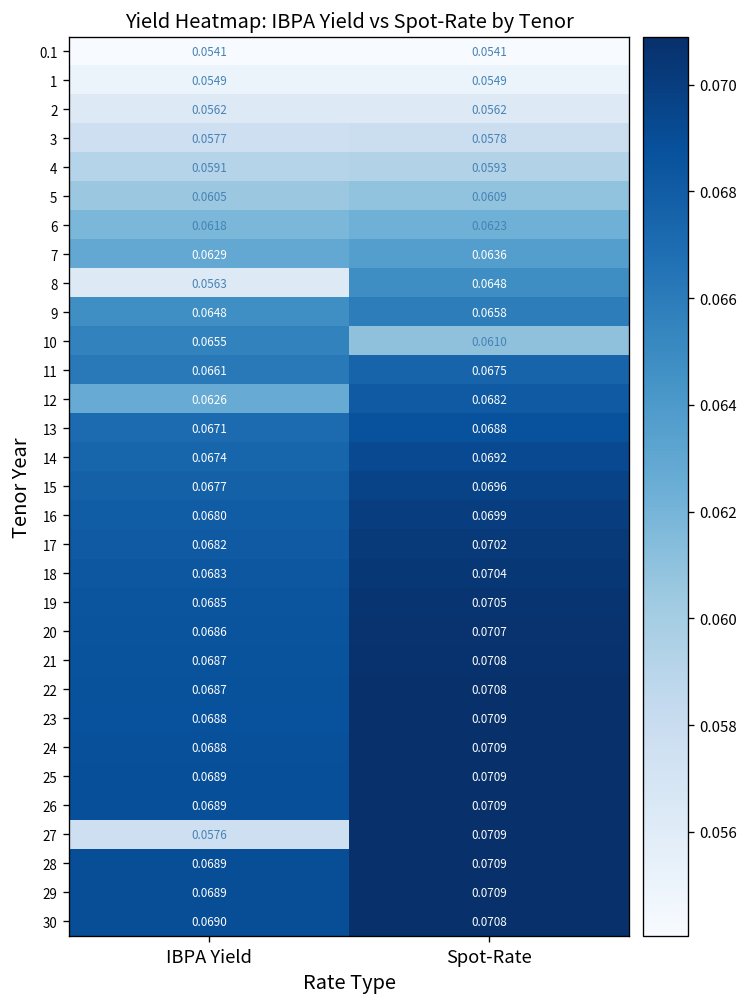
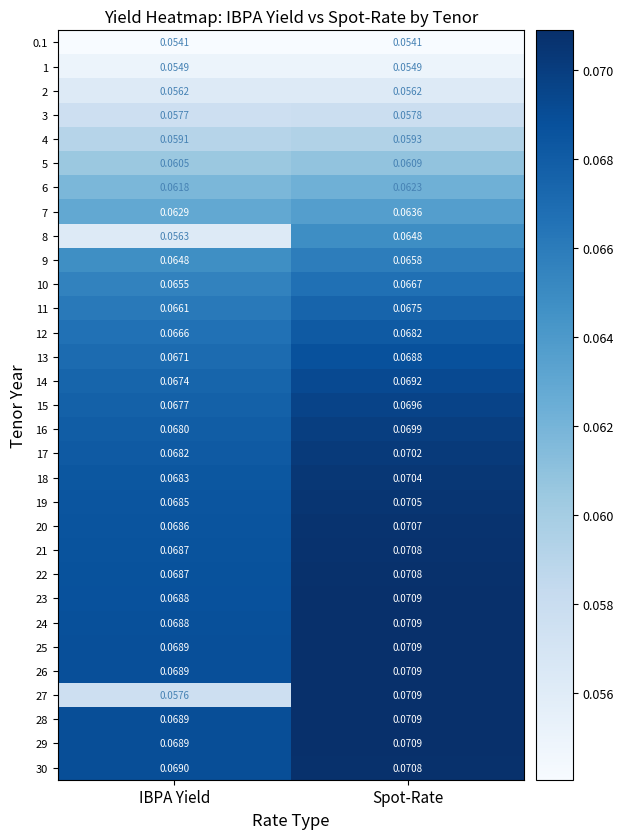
  {
    "0.1": {
      "IBPA Yield": 0.0541,
      "Spot-Rate": 0.0541
    },
    "1": {
      "IBPA Yield": 0.0549,
      "Spot-Rate": 0.0549
    },
    "2": {
      "IBPA Yield": 0.0562,
      "Spot-Rate": 0.0562
    },
    "3": {
      "IBPA Yield": 0.0577,
      "Spot-Rate": 0.0578
    },
    "4": {
      "IBPA Yield": 0.0591,
      "Spot-Rate": 0.0593
    },
    "5": {
      "IBPA Yield": 0.0605,
      "Spot-Rate": 0.0609
    },
    "6": {
      "IBPA Yield": 0.0618
    },
    "7": {
      "IBPA Yield": 0.0629,
      "Spot-Rate": 0.0636
    },
    "8": {
      "IBPA Yield": 0.0563,
      "Spot-Rate": 0.0648
    },
    "9": {
      "IBPA Yield": 0.0648,
      "Spot-Rate": 0.0658
    },
    "10": {
      "IBPA Yield": 0.0655,
-     "Spot-Rate": 0.0610
+     "Spot-Rate": 0.0667
    },
    "11": {
      "IBPA Yield": 0.0661,
      "Spot-Rate": 0.0675
    },
    "12": {
-     "IBPA Yield": 0.0626,
+     "IBPA Yield": 0.0666,
      "Spot-Rate": 0.0682
    },
    "13": {
      "IBPA Yield": 0.0671,
      "Spot-Rate": 0.0688
    },
    "14": {
      "IBPA Yield": 0.0674,
      "Spot-Rate": 0.0692
    },
    "15": {
      "IBPA Yield": 0.0677,
      "Spot-Rate": 0.0696
    },
    "16": {
      "IBPA Yield": 0.0680,
      "Spot-Rate": 0.0699
    },
    "17": {
      "IBPA Yield": 0.0682,
      "Spot-Rate": 0.0702
    },
    "18": {
      "IBPA Yield": 0.0683,
      "Spot-Rate": 0.0704
    },
    "19": {
      "IBPA Yield": 0.0685,
      "Spot-Rate": 0.0705
    },
    "20": {
      "IBPA Yield": 0.0686,
      "Spot-Rate": 0.0707
    },
    "21": {
      "IBPA Yield": 0.0687,
      "Spot-Rate": 0.0708
    },
    "22": {
      "IBPA Yield": 0.0687,
      "Spot-Rate": 0.0708
    },
    "23": {
      "IBPA Yield": 0.0688,
      "Spot-Rate": 0.0709
    },
    "24": {
      "IBPA Yield": 0.0688,
      "Spot-Rate": 0.0709
    },
    "25": {
      "IBPA Yield": 0.0689,
      "Spot-Rate": 0.0709
    },
    "26": {
      "IBPA Yield": 0.0689,
      "Spot-Rate": 0.0709
    },
    "27": {
      "IBPA Yield": 0.0576,
      "Spot-Rate": 0.0709
    },
    "28": {
      "IBPA Yield": 0.0689,
      "Spot-Rate": 0.0709
    },
    "29": {
      "IBPA Yield": 0.0689,
      "Spot-Rate": 0.0709
    },
    "30": {
      "IBPA Yield": 0.0690,
      "Spot-Rate": 0.0708
    }
  }
